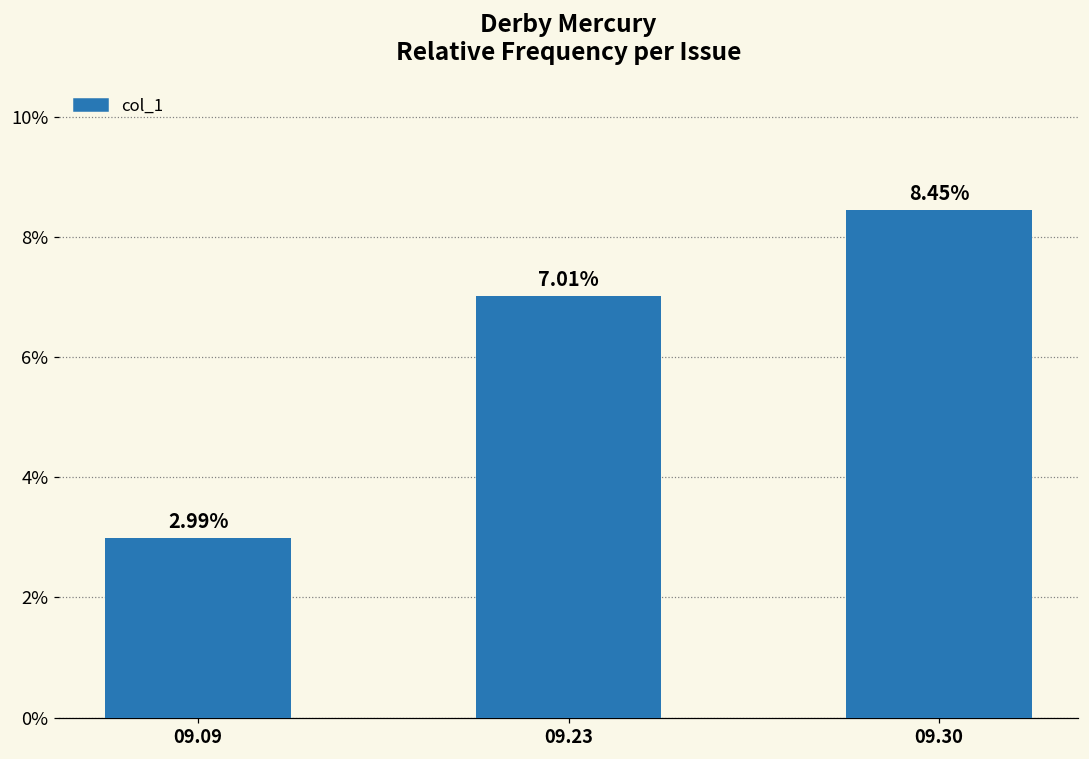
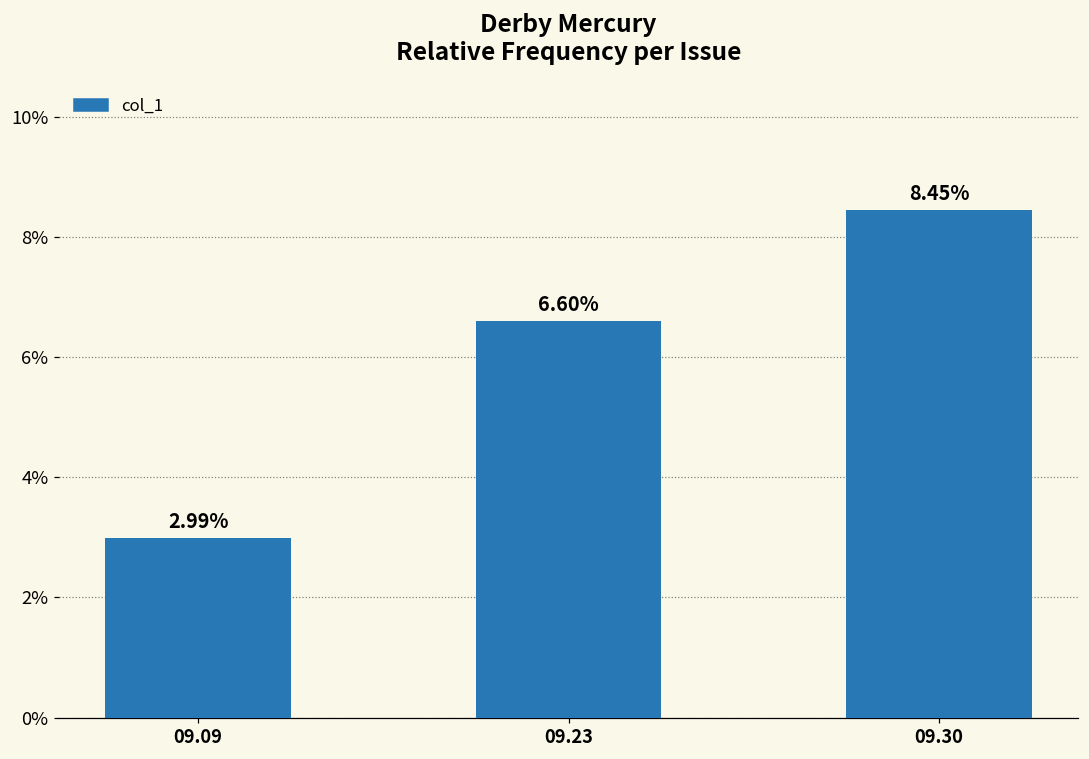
  {
    "09.09": "2.99%",
-   "09.23": "7.01%",
+   "09.23": "6.60%",
    "09.30": "8.45%"
  }
